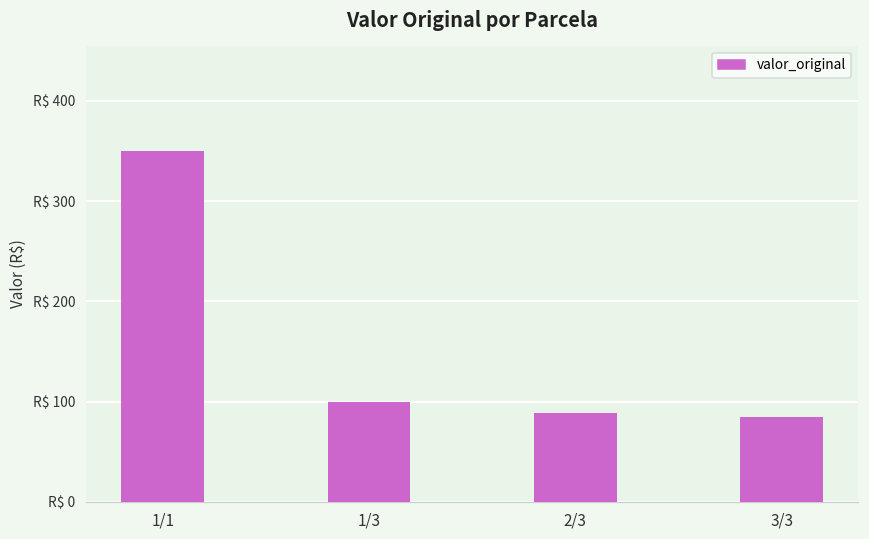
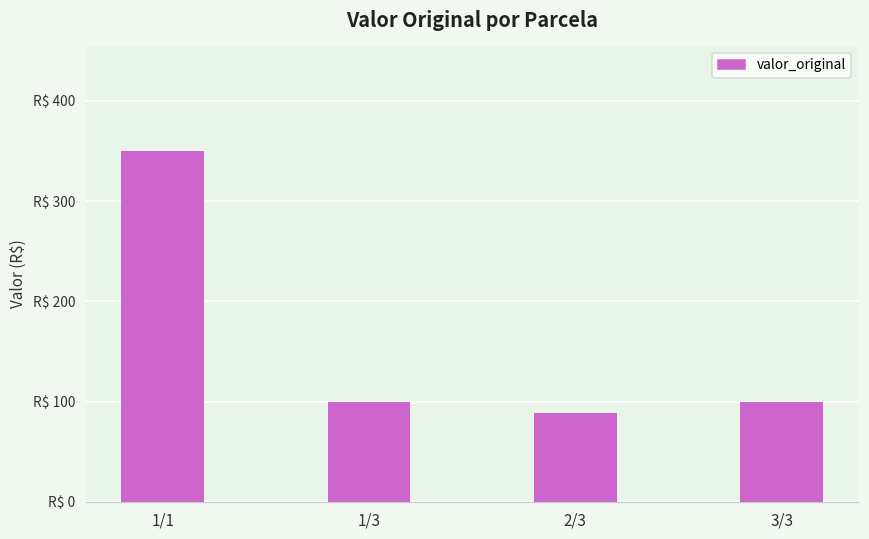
  {
    "1/1": "R$ 350",
    "1/3": "R$ 100",
    "2/3": "R$ 90",
-   "3/3": "R$ 90"
+   "3/3": "R$ 100"
  }
